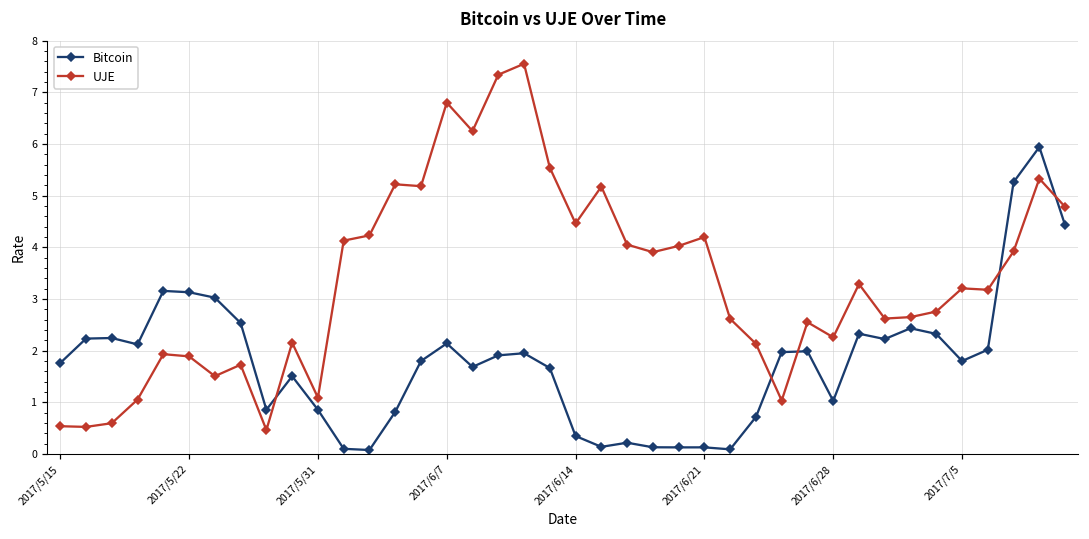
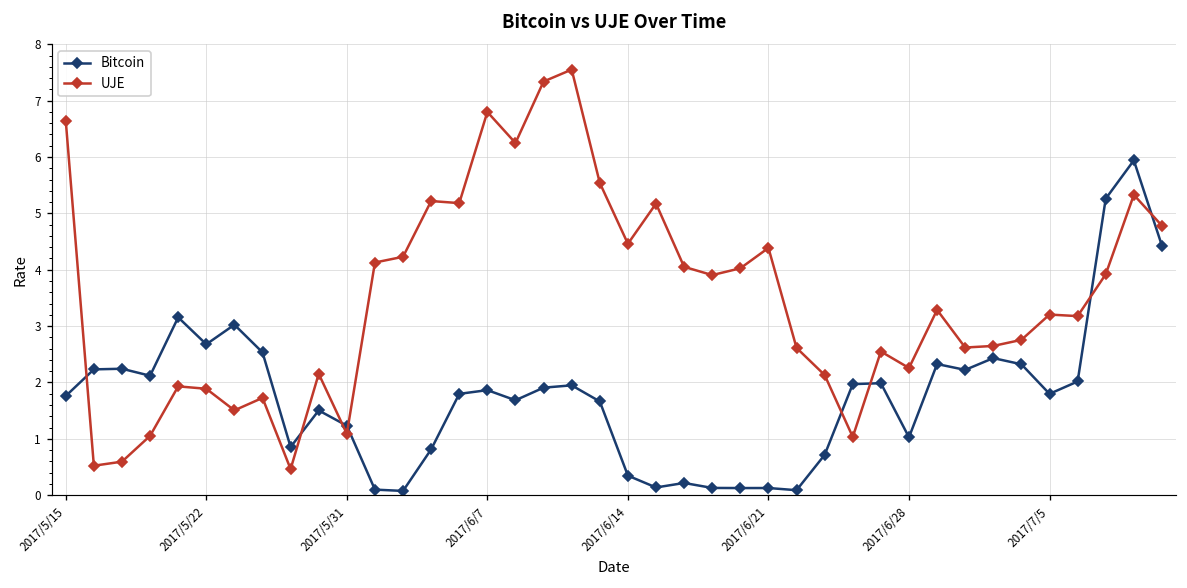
  {
    "Bitcoin": {
      "2017/5/15": 1.8,
-     "2017/5/22": 3.1,
-     "2017/5/31": 0.9,
-     "2017/6/7": 2.1,
+     "2017/5/22": 2.7,
+     "2017/5/31": 1.2,
+     "2017/6/7": 1.9,
      "2017/6/14": 0.3,
      "2017/6/21": 0.1,
      "2017/6/28": 1.0,
      "2017/7/5": 1.8
    },
    "UJE": {
-     "2017/5/15": 0.5,
+     "2017/5/15": 6.6,
      "2017/5/22": 1.9,
      "2017/5/31": 1.1,
      "2017/6/7": 6.8,
      "2017/6/14": 4.5,
-     "2017/6/21": 4.2,
+     "2017/6/21": 4.4,
      "2017/6/28": 2.3,
      "2017/7/5": 3.2
    }
  }
